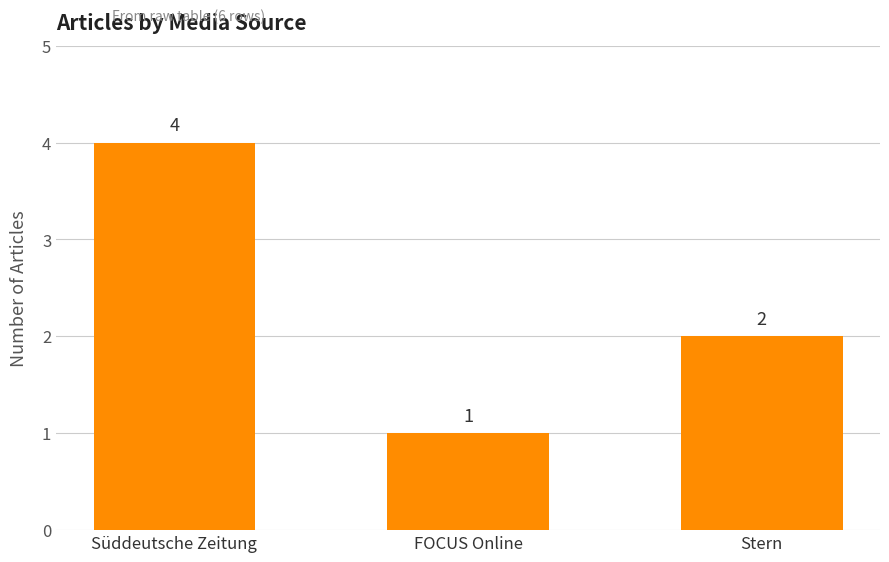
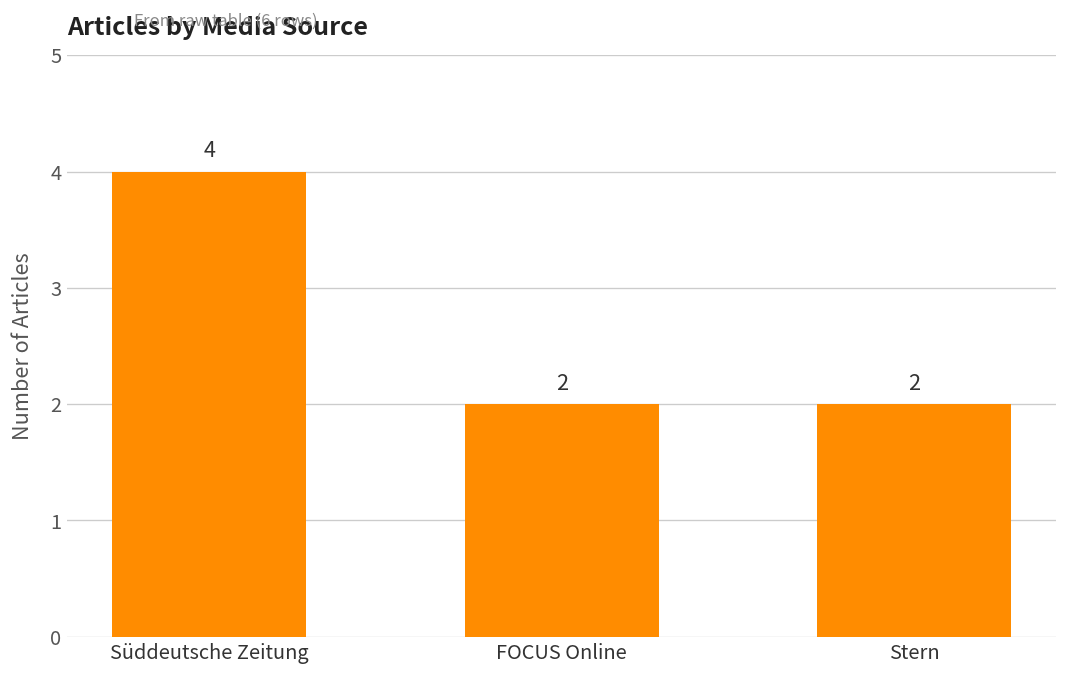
  {
    "Süddeutsche Zeitung": 4,
-   "FOCUS Online": 1,
+   "FOCUS Online": 2,
    "Stern": 2
  }
